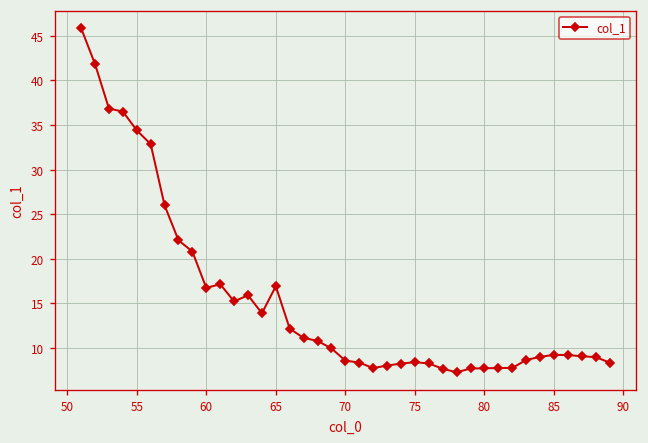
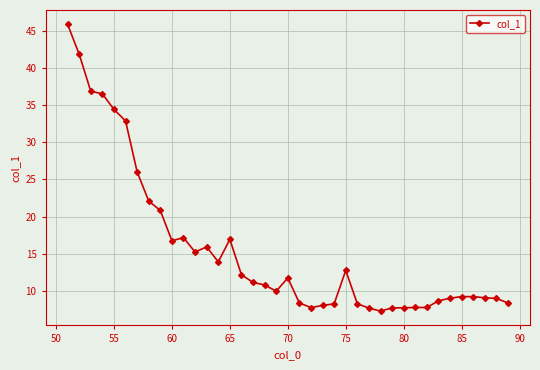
  {
    "55": 34,
    "60": 17,
    "65": 17,
-   "70": 9,
-   "75": 8,
+   "70": 12,
+   "75": 13,
    "80": 8,
    "85": 9
  }
